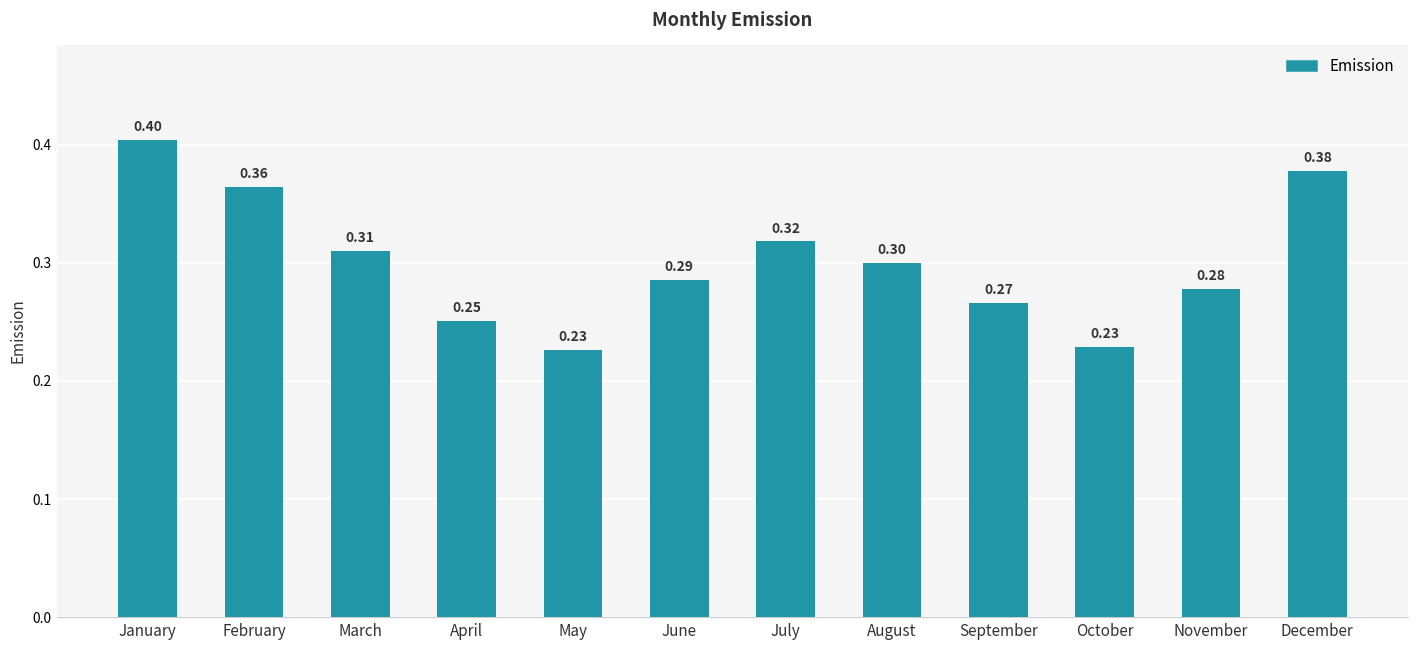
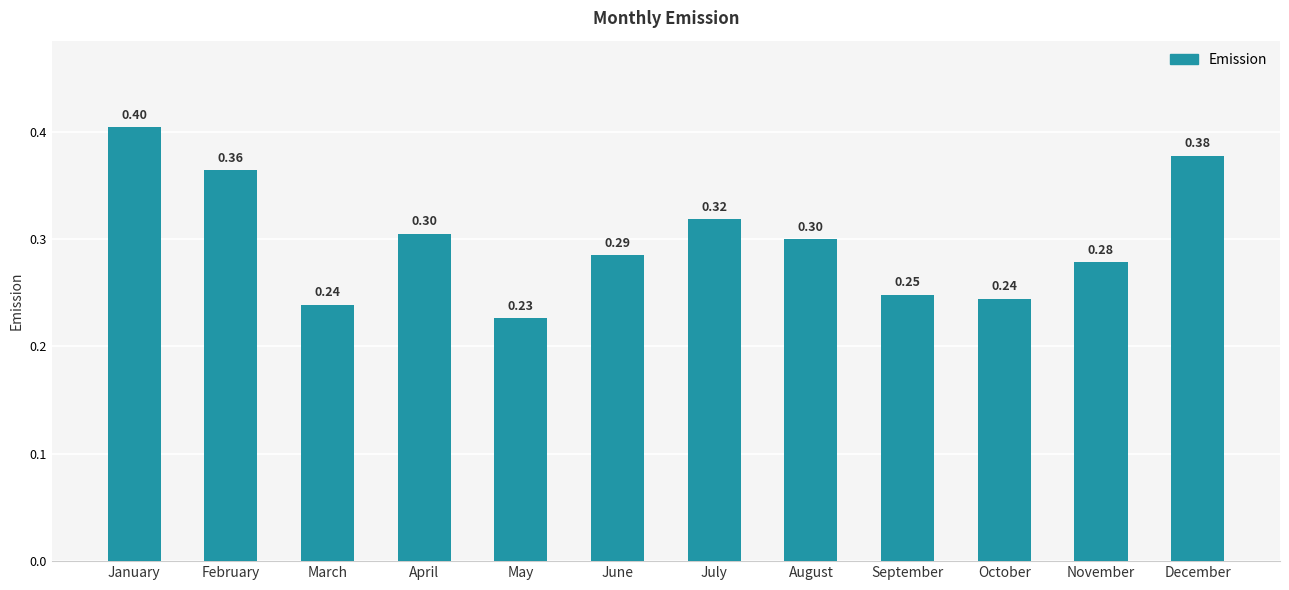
  {
    "January": 0.40,
    "February": 0.36,
-   "March": 0.31,
-   "April": 0.25,
+   "March": 0.24,
+   "April": 0.30,
    "May": 0.23,
    "June": 0.29,
    "July": 0.32,
    "August": 0.30,
-   "September": 0.27,
-   "October": 0.23,
+   "September": 0.25,
+   "October": 0.24,
    "November": 0.28,
    "December": 0.38
  }
